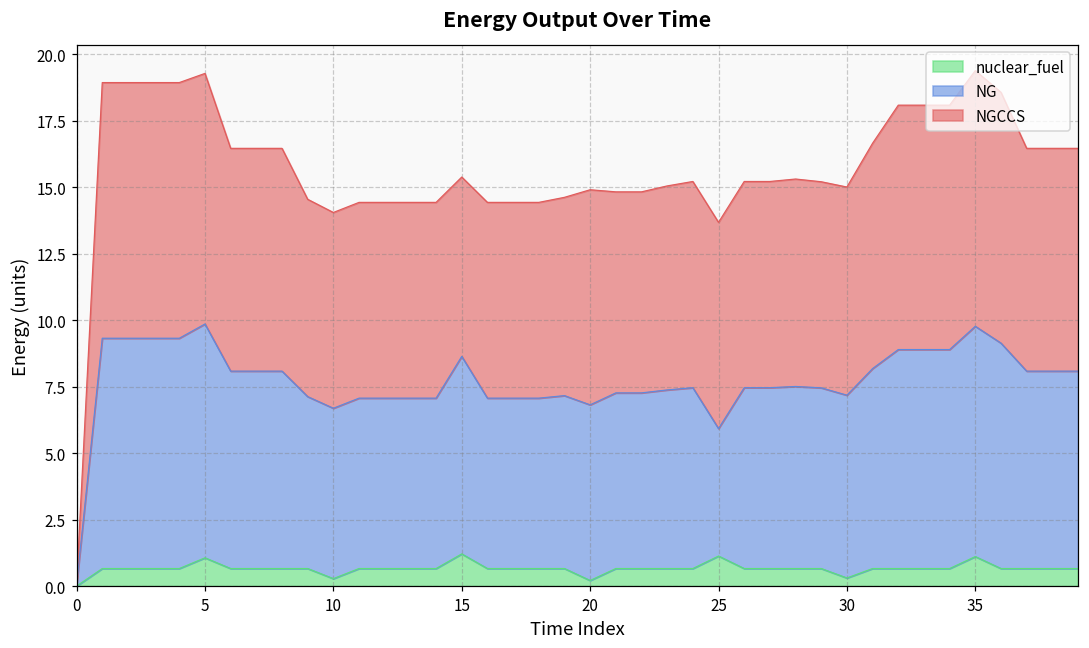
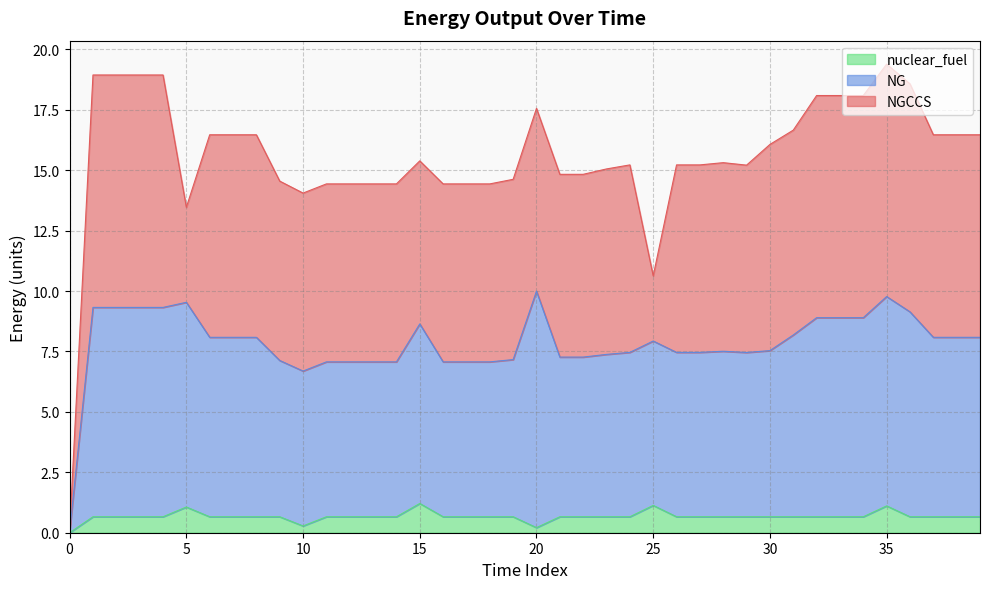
  {
    "nuclear_fuel": {
      "5": 1.1,
      "10": 0.3,
      "15": 1.2,
      "20": 0.2,
      "25": 1.1,
-     "30": 0.3,
+     "30": 0.7,
      "35": 1.1
    },
    "NG": {
-     "5": 8.8,
+     "5": 8.5,
      "10": 6.4,
      "15": 7.4,
-     "20": 6.6,
-     "25": 4.8,
+     "20": 9.8,
+     "25": 6.8,
      "30": 6.9,
      "35": 8.7
    },
    "NGCCS": {
-     "5": 9.4,
+     "5": 3.9,
      "10": 7.4,
      "15": 6.7,
-     "20": 8.1,
-     "25": 7.8,
-     "30": 7.8
+     "20": 7.6,
+     "25": 2.7,
+     "30": 8.5
    }
  }
